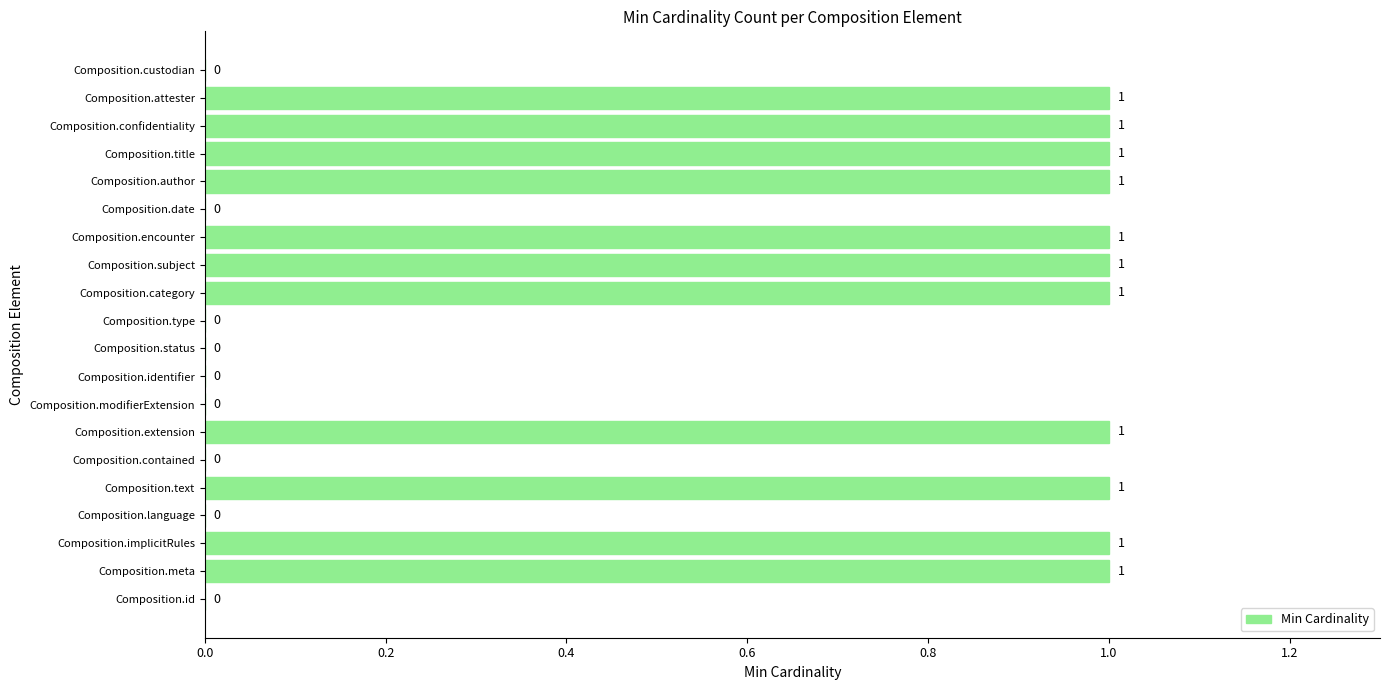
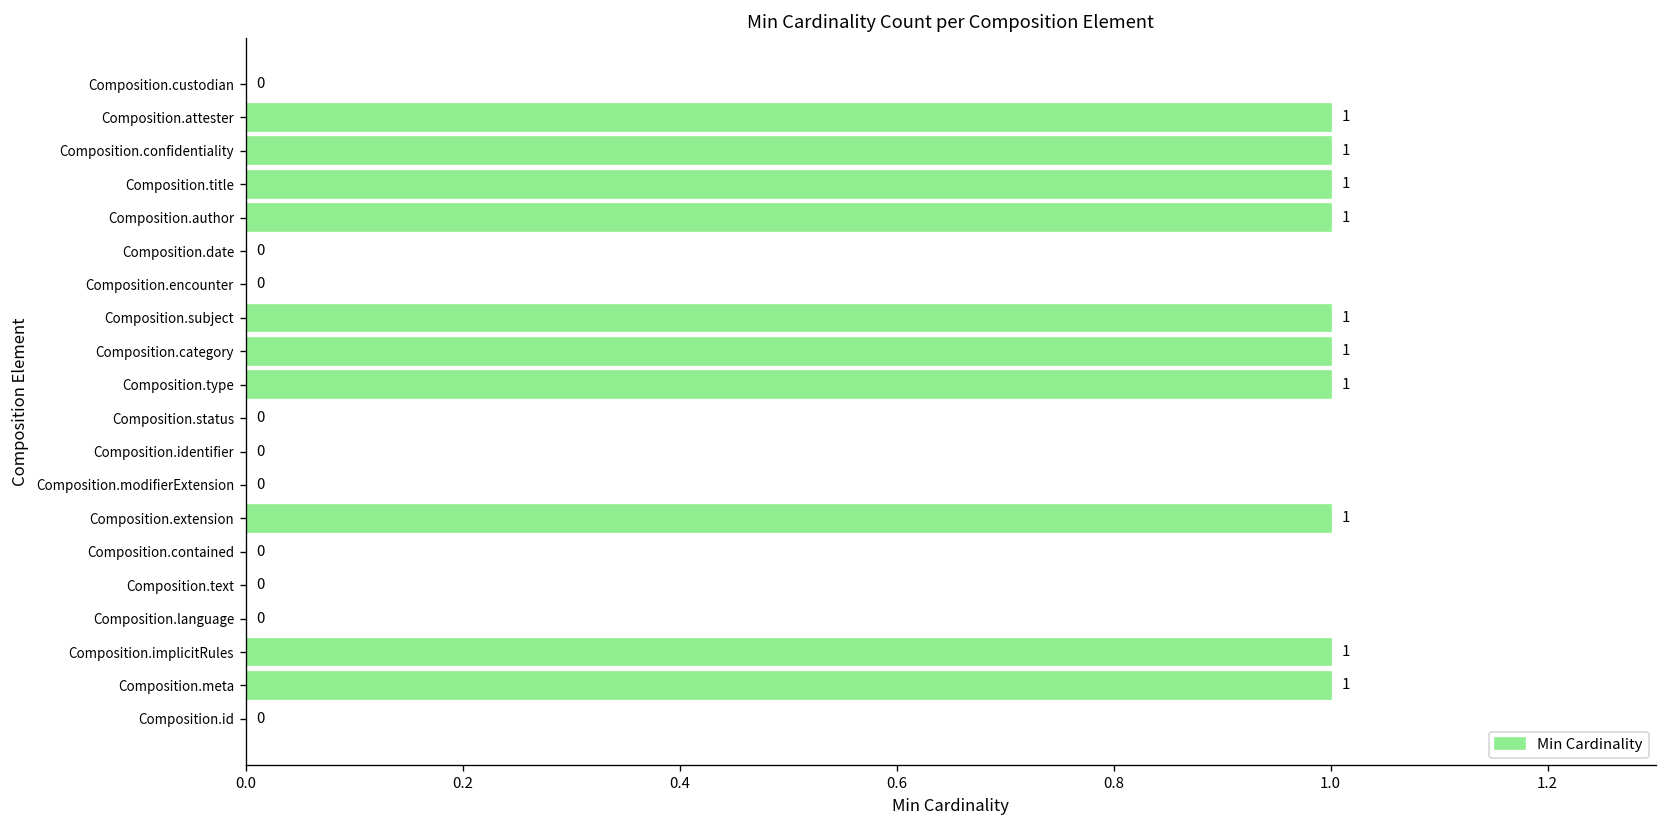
  {
    "Composition.custodian": 0,
    "Composition.attester": 1,
    "Composition.confidentiality": 1,
    "Composition.title": 1,
    "Composition.author": 1,
    "Composition.date": 0,
-   "Composition.encounter": 1,
+   "Composition.encounter": 0,
    "Composition.subject": 1,
    "Composition.category": 1,
-   "Composition.type": 0,
+   "Composition.type": 1,
    "Composition.status": 0,
    "Composition.identifier": 0,
    "Composition.modifierExtension": 0,
    "Composition.extension": 1,
    "Composition.contained": 0,
-   "Composition.text": 1,
+   "Composition.text": 0,
    "Composition.language": 0,
    "Composition.implicitRules": 1,
    "Composition.meta": 1,
    "Composition.id": 0
  }
